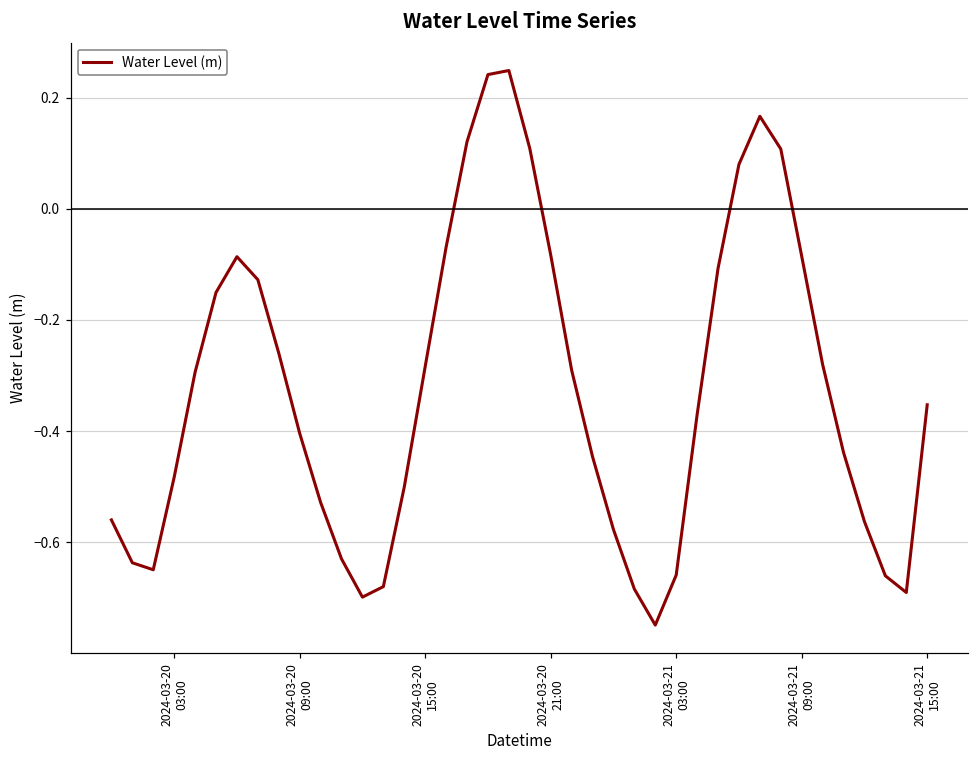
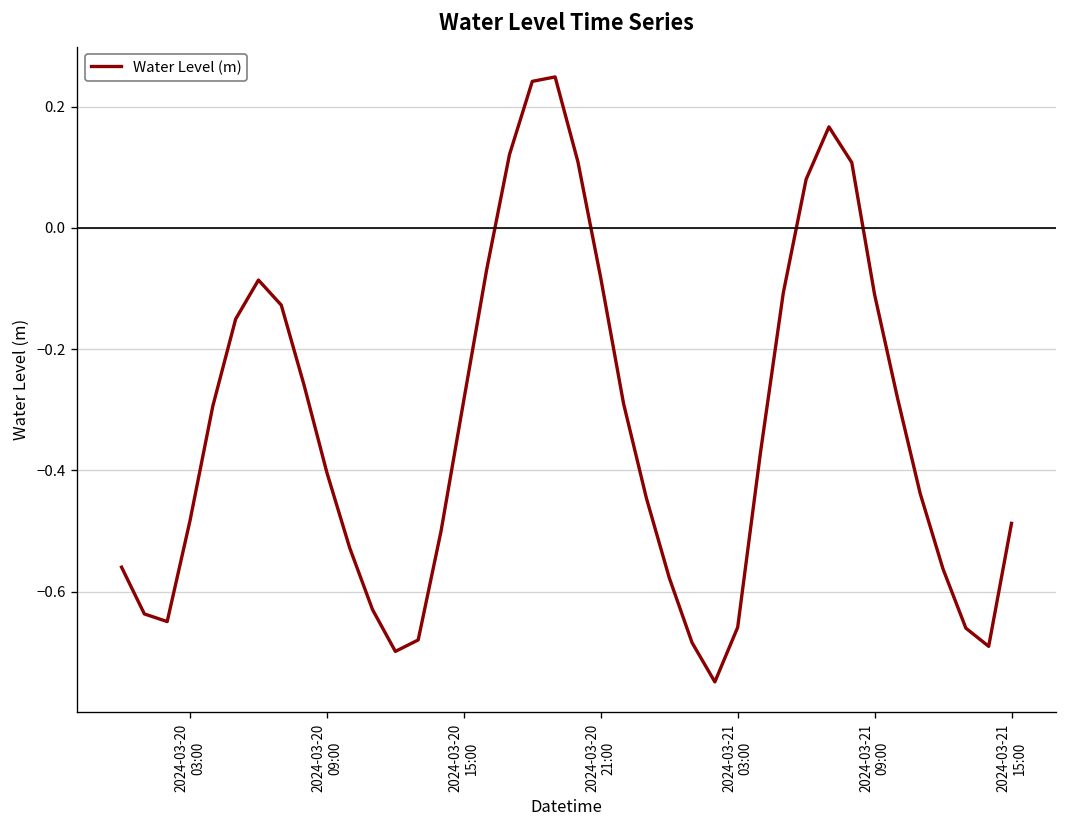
  {
    "2024-03-20 03:00": -0.48,
    "2024-03-20 09:00": -0.40,
    "2024-03-20 15:00": -0.28,
    "2024-03-20 21:00": -0.08,
    "2024-03-21 03:00": -0.66,
-   "2024-03-21 09:00": -0.09,
-   "2024-03-21 15:00": -0.35
+   "2024-03-21 09:00": -0.11,
+   "2024-03-21 15:00": -0.49
  }
